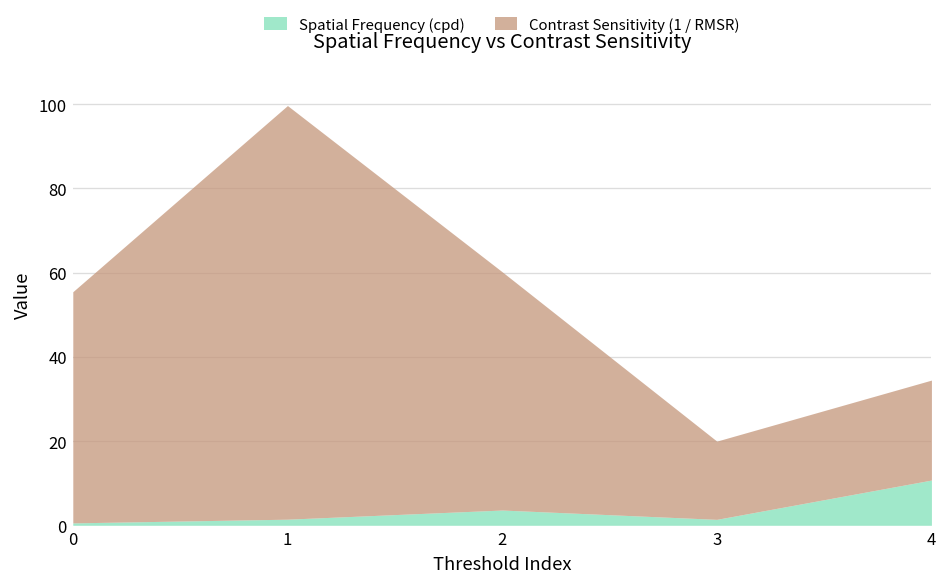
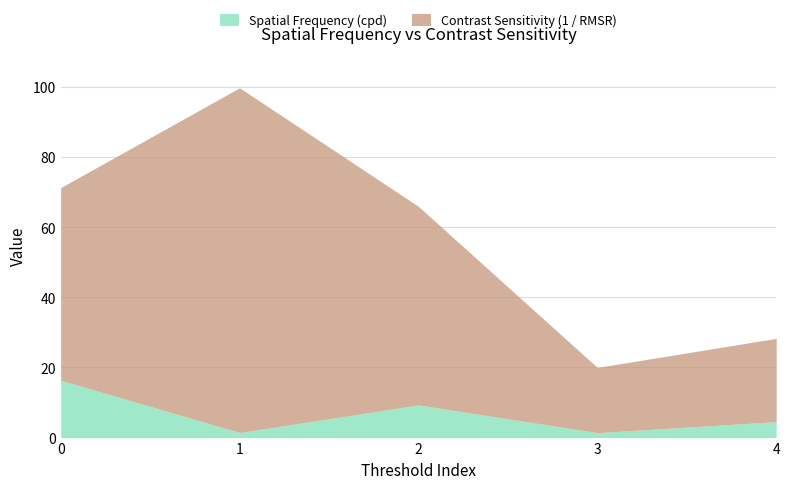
  {
    "Spatial Frequency (cpd)": {
-     "0": 1,
+     "0": 16,
      "1": 1,
-     "2": 4,
+     "2": 9,
      "3": 1,
-     "4": 11
+     "4": 5
    },
    "Contrast Sensitivity (1 / RMSR)": {
      "0": 55,
      "1": 98,
      "2": 57,
      "3": 19,
      "4": 24
    }
  }
